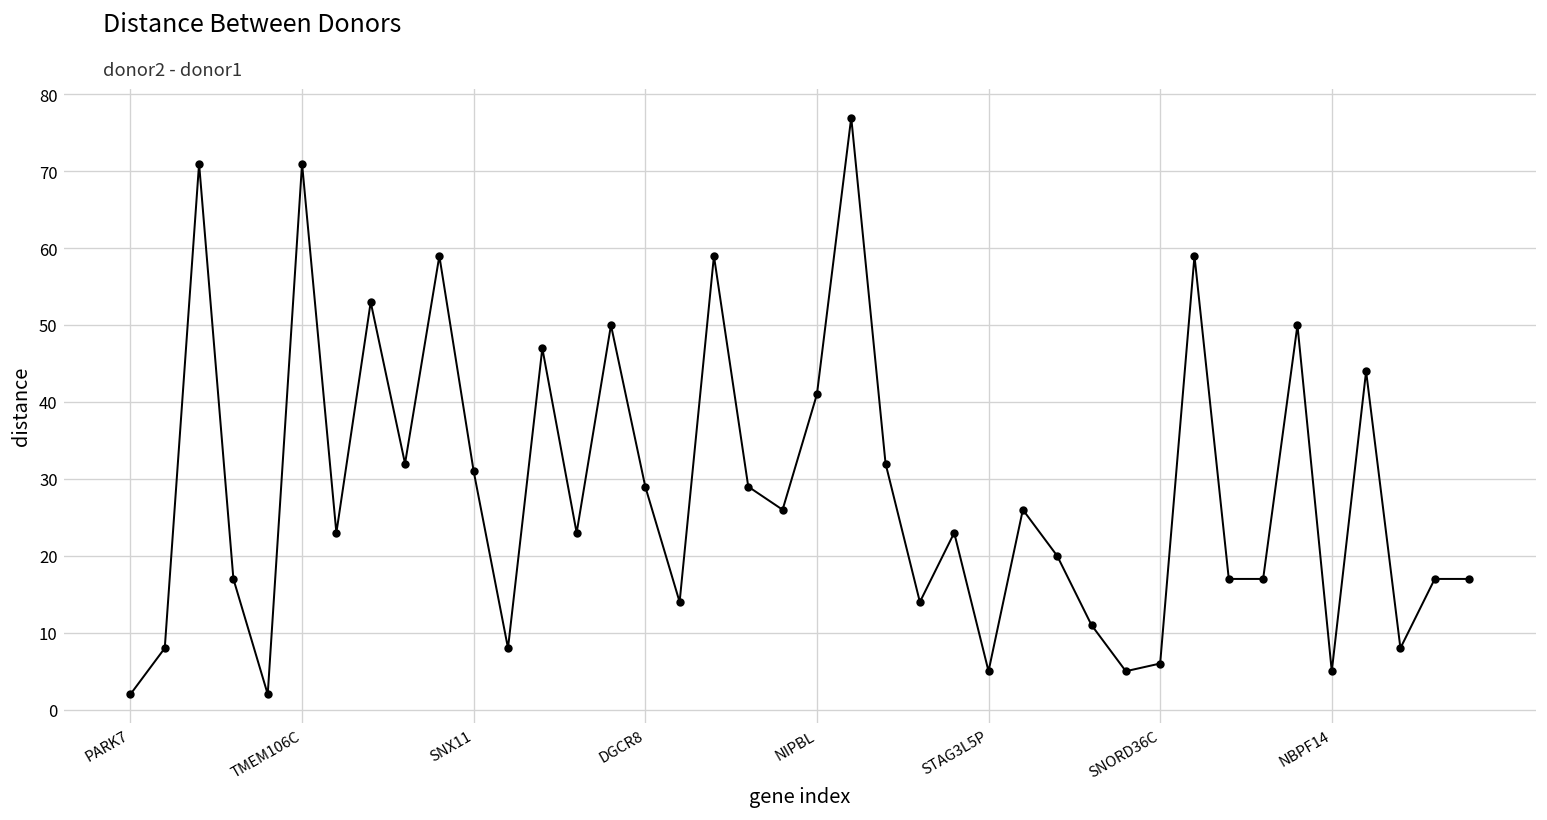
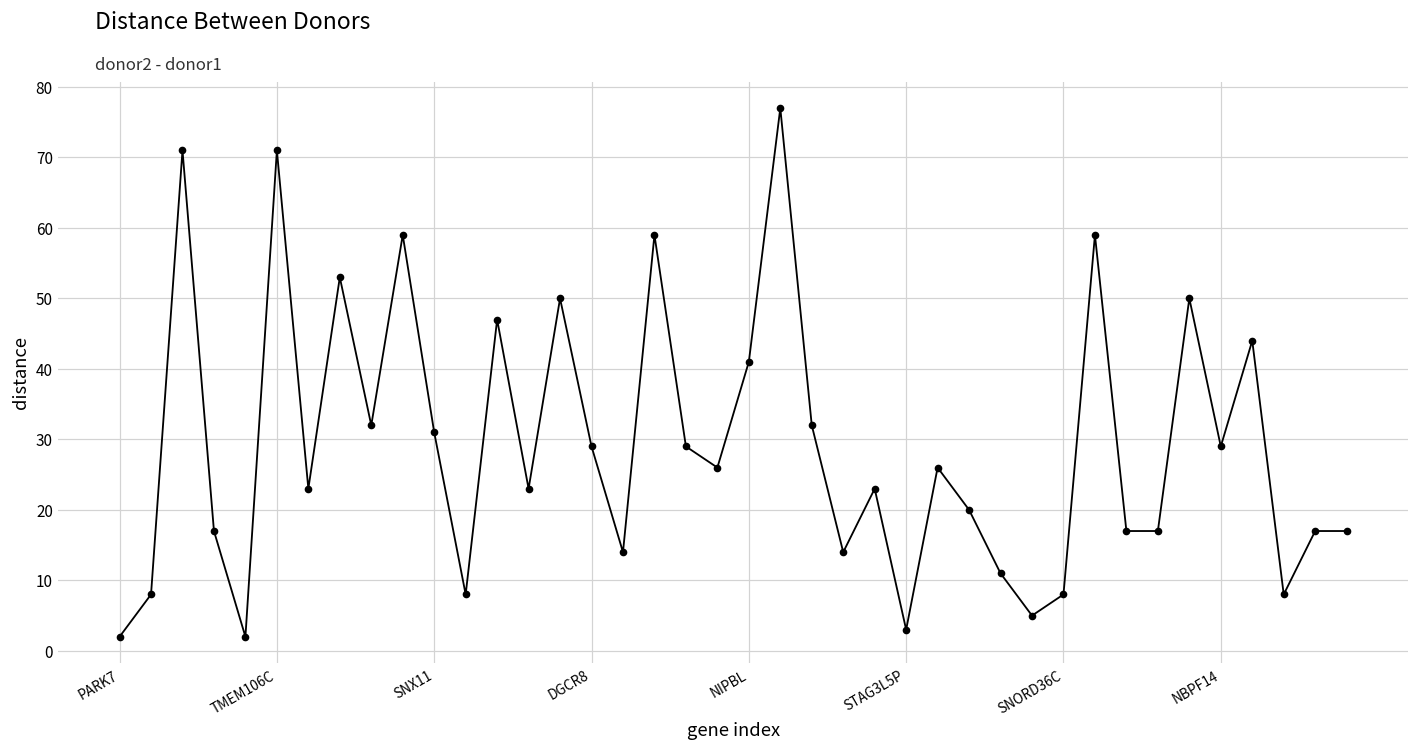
  {
    "PARK7": 2,
    "TMEM106C": 71,
    "SNX11": 31,
    "DGCR8": 29,
    "NIPBL": 41,
-   "STAG3L5P": 5,
-   "SNORD36C": 6,
-   "NBPF14": 5
+   "STAG3L5P": 3,
+   "SNORD36C": 8,
+   "NBPF14": 29
  }
